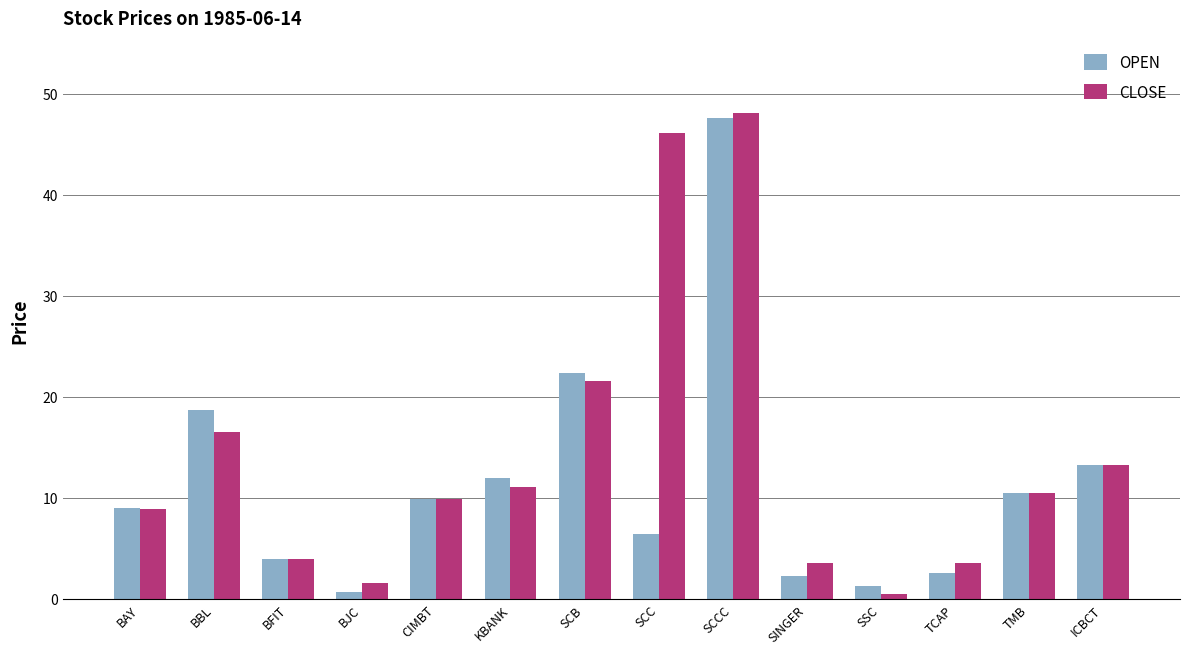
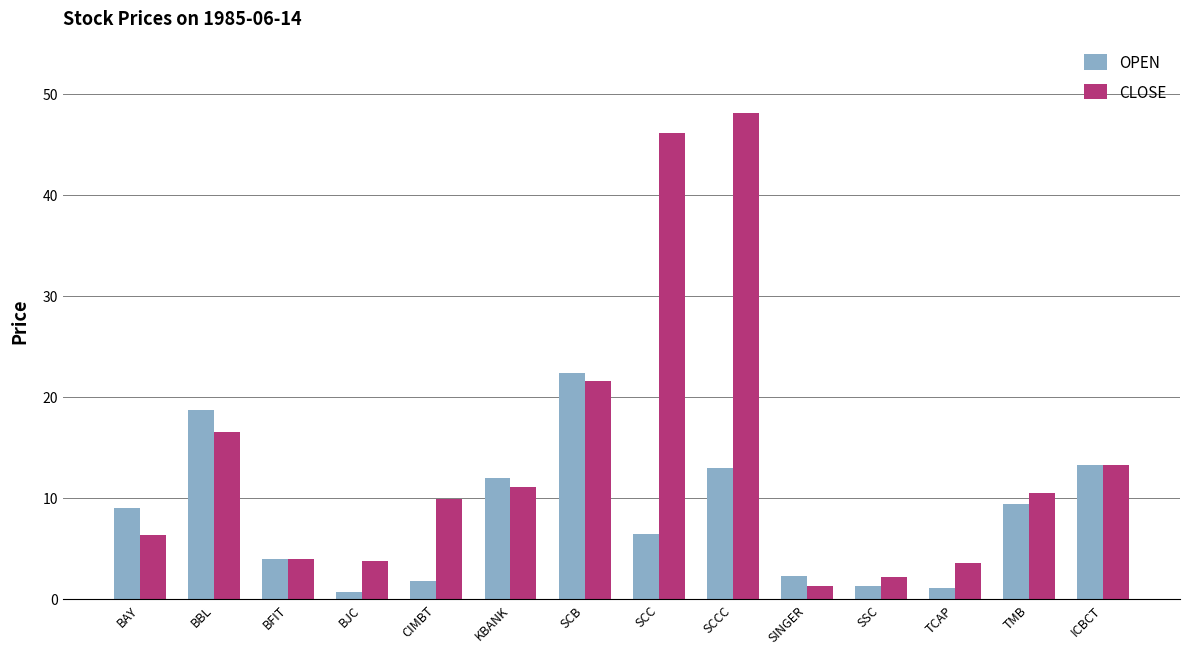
  {
    "OPEN": {
      "BAY": 9.0,
      "BBL": 18.7,
      "BFIT": 4.0,
      "BJC": 0.7,
-     "CIMBT": 9.9,
+     "CIMBT": 1.8,
      "KBANK": 12.0,
      "SCB": 22.4,
      "SCC": 6.5,
-     "SCCC": 47.6,
+     "SCCC": 13.0,
      "SINGER": 2.3,
      "SSC": 1.2,
-     "TCAP": 2.6,
-     "TMB": 10.5,
+     "TCAP": 1.1,
+     "TMB": 9.4,
      "ICBCT": 13.3
    },
    "CLOSE": {
-     "BAY": 8.9,
+     "BAY": 6.3,
      "BBL": 16.5,
      "BFIT": 4.0,
-     "BJC": 1.5,
+     "BJC": 3.7,
      "CIMBT": 9.9,
      "KBANK": 11.1,
      "SCB": 21.5,
      "SCC": 46.1,
      "SCCC": 48.0,
-     "SINGER": 3.6,
-     "SSC": 0.5,
+     "SINGER": 1.3,
+     "SSC": 2.2,
      "TCAP": 3.5,
      "TMB": 10.5,
      "ICBCT": 13.3
    }
  }
